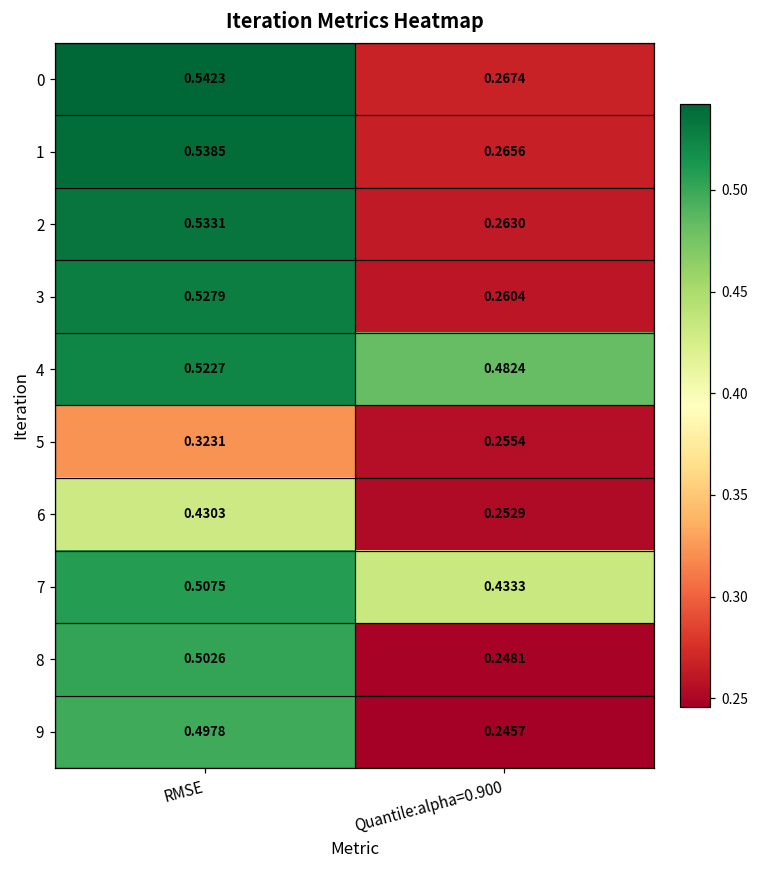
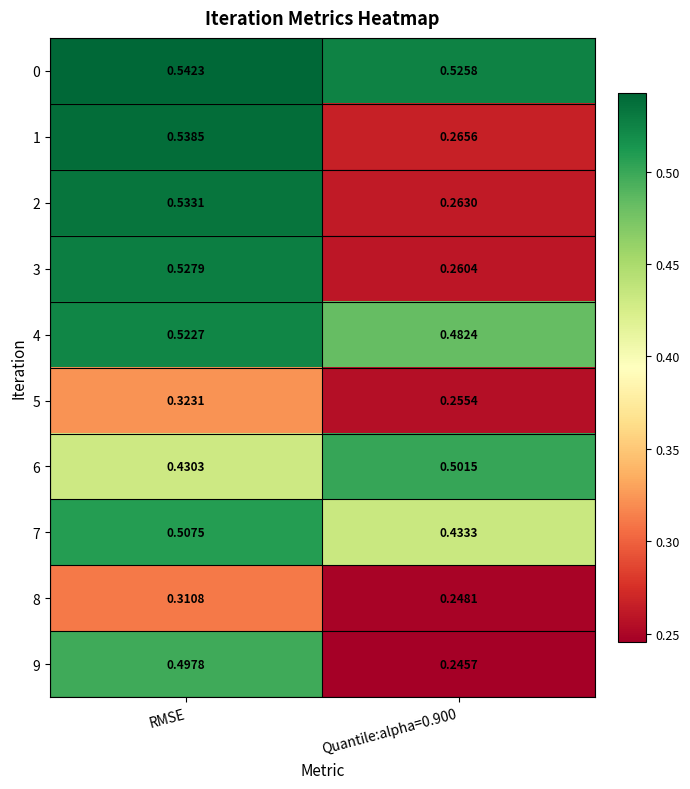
  {
    "0": {
      "RMSE": 0.5423,
-     "Quantile:alpha=0.900": 0.2674
+     "Quantile:alpha=0.900": 0.5258
    },
    "1": {
      "RMSE": 0.5385,
      "Quantile:alpha=0.900": 0.2656
    },
    "2": {
      "RMSE": 0.5331,
      "Quantile:alpha=0.900": 0.2630
    },
    "3": {
      "RMSE": 0.5279,
      "Quantile:alpha=0.900": 0.2604
    },
    "4": {
      "RMSE": 0.5227,
      "Quantile:alpha=0.900": 0.4824
    },
    "5": {
      "RMSE": 0.3231,
      "Quantile:alpha=0.900": 0.2554
    },
    "6": {
      "RMSE": 0.4303,
-     "Quantile:alpha=0.900": 0.2529
+     "Quantile:alpha=0.900": 0.5015
    },
    "7": {
      "RMSE": 0.5075,
      "Quantile:alpha=0.900": 0.4333
    },
    "8": {
-     "RMSE": 0.5026,
+     "RMSE": 0.3108,
      "Quantile:alpha=0.900": 0.2481
    },
    "9": {
      "RMSE": 0.4978,
      "Quantile:alpha=0.900": 0.2457
    }
  }
